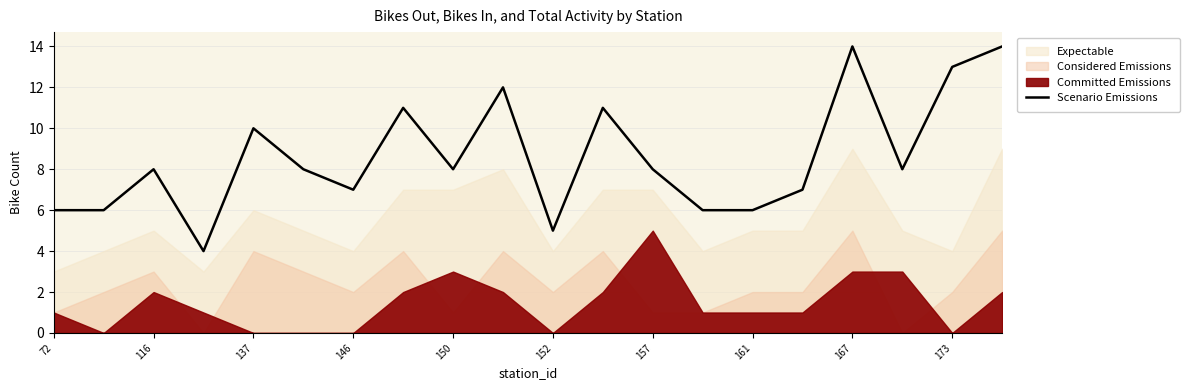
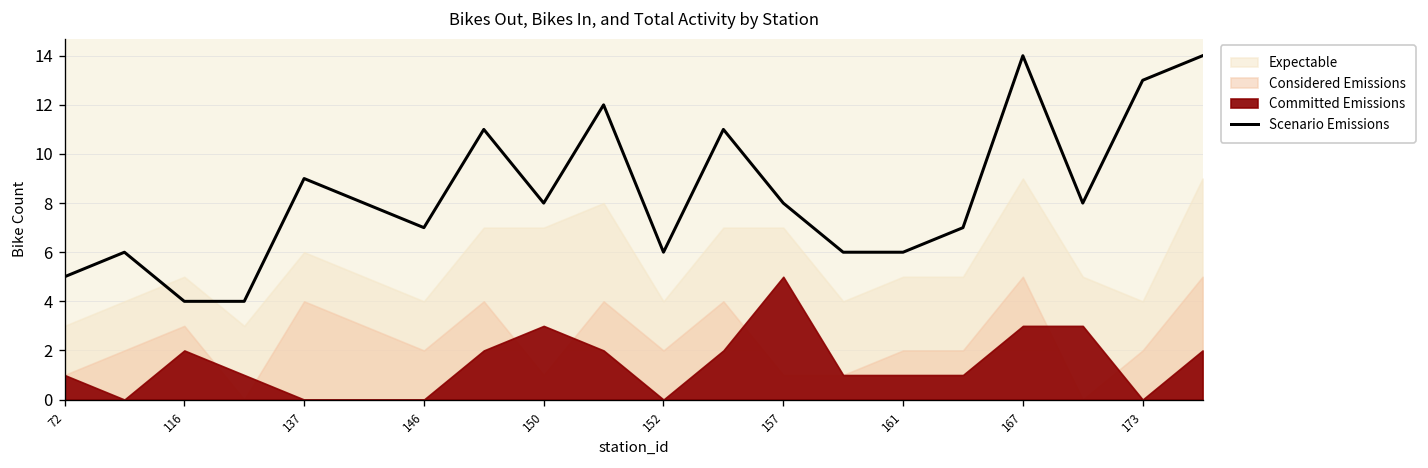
  {
    "Scenario Emissions": {
-     "72": 6,
-     "116": 8,
-     "137": 10,
+     "72": 5,
+     "116": 4,
+     "137": 9,
      "146": 7,
      "150": 8,
-     "152": 5,
+     "152": 6,
      "157": 8,
      "161": 6,
      "167": 14,
      "173": 13
    },
    "Committed Emissions": {
      "116": 2,
      "137": 0,
      "146": 0,
      "150": 3,
      "152": 0,
      "157": 5,
      "161": 1,
      "167": 3,
      "173": 0
    }
  }
